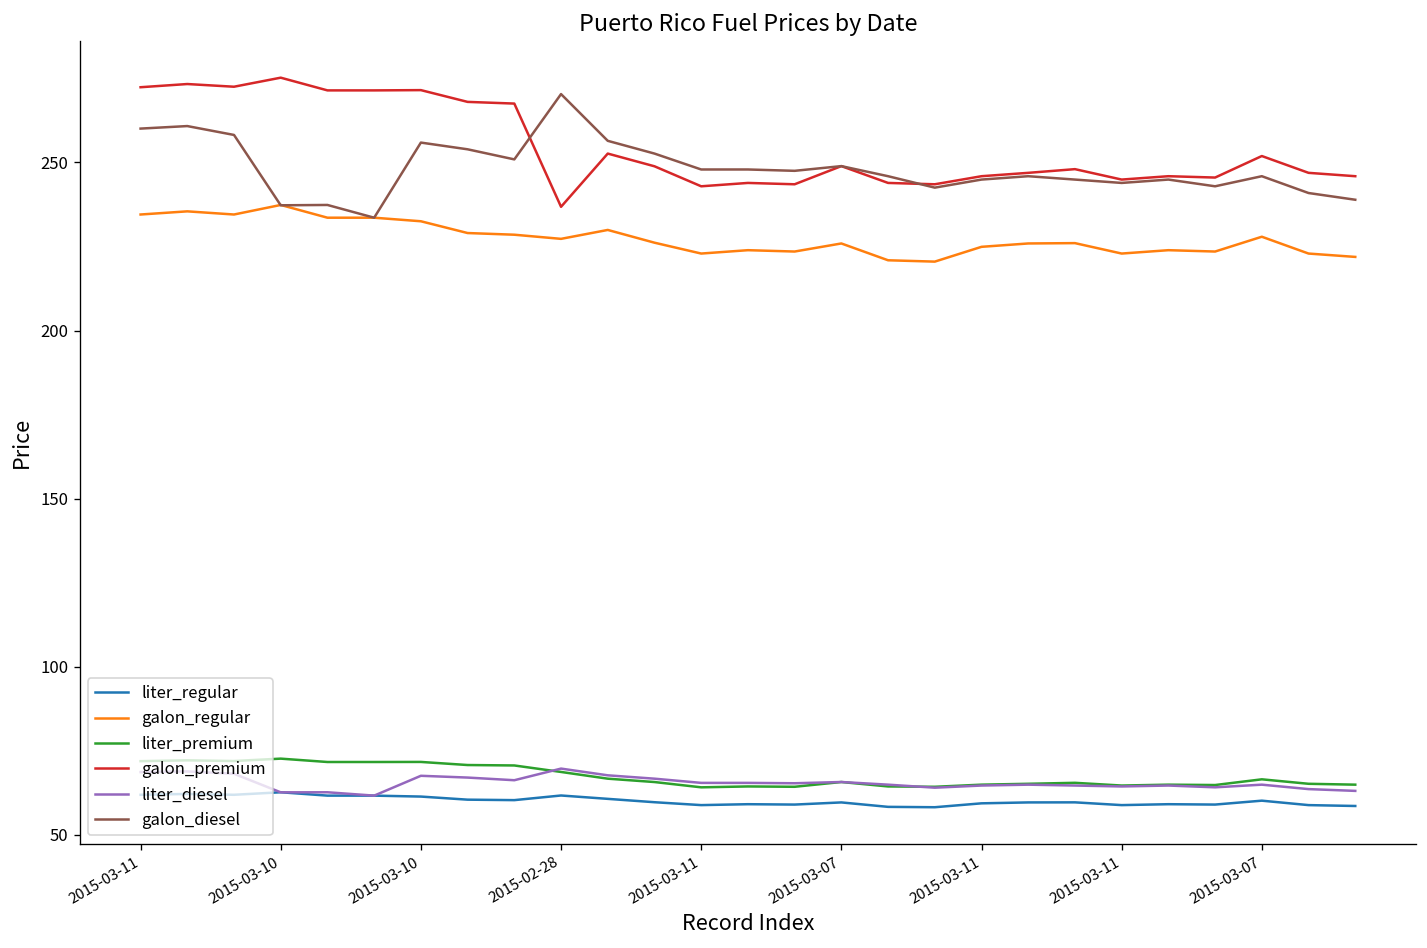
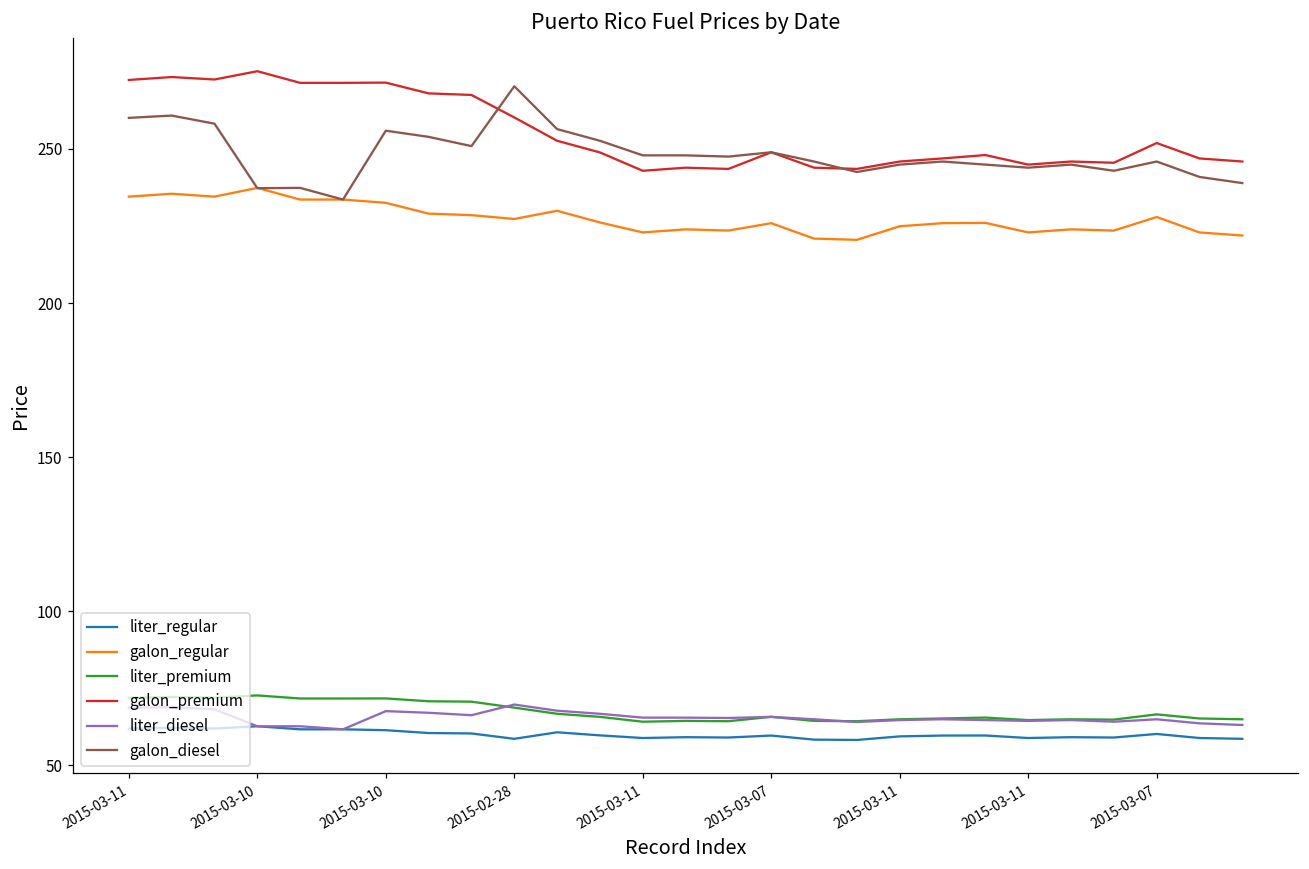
  {
    "liter_regular": {
-     "2015-02-28": 62
+     "2015-02-28": 59
    },
    "galon_regular": {
      "2015-02-28": 227
    },
    "liter_premium": {
      "2015-02-28": 69
    },
    "galon_premium": {
-     "2015-02-28": 237
+     "2015-02-28": 260
    },
    "liter_diesel": {
      "2015-02-28": 70
    },
    "galon_diesel": {
      "2015-02-28": 270
    }
  }
